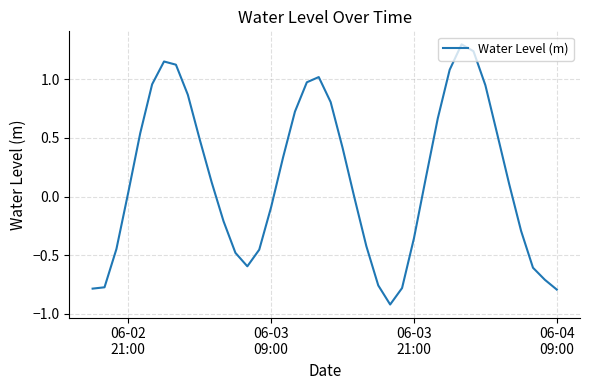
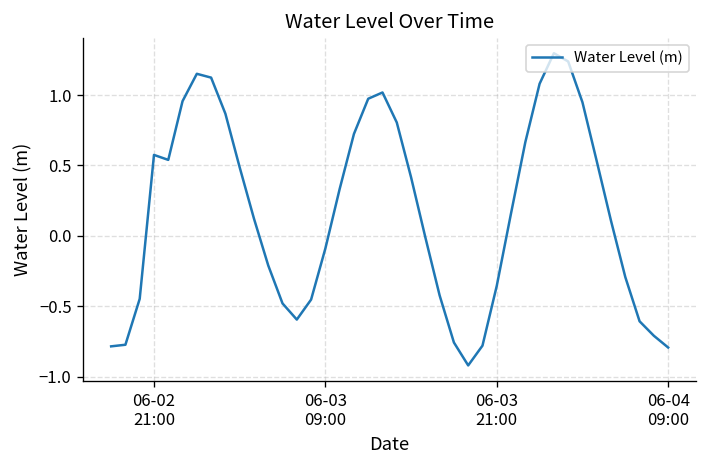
  {
-   "06-02 21:00": 0.04,
+   "06-02 21:00": 0.58,
    "06-03 09:00": -0.09,
    "06-03 21:00": -0.35,
    "06-04 09:00": -0.79
  }
